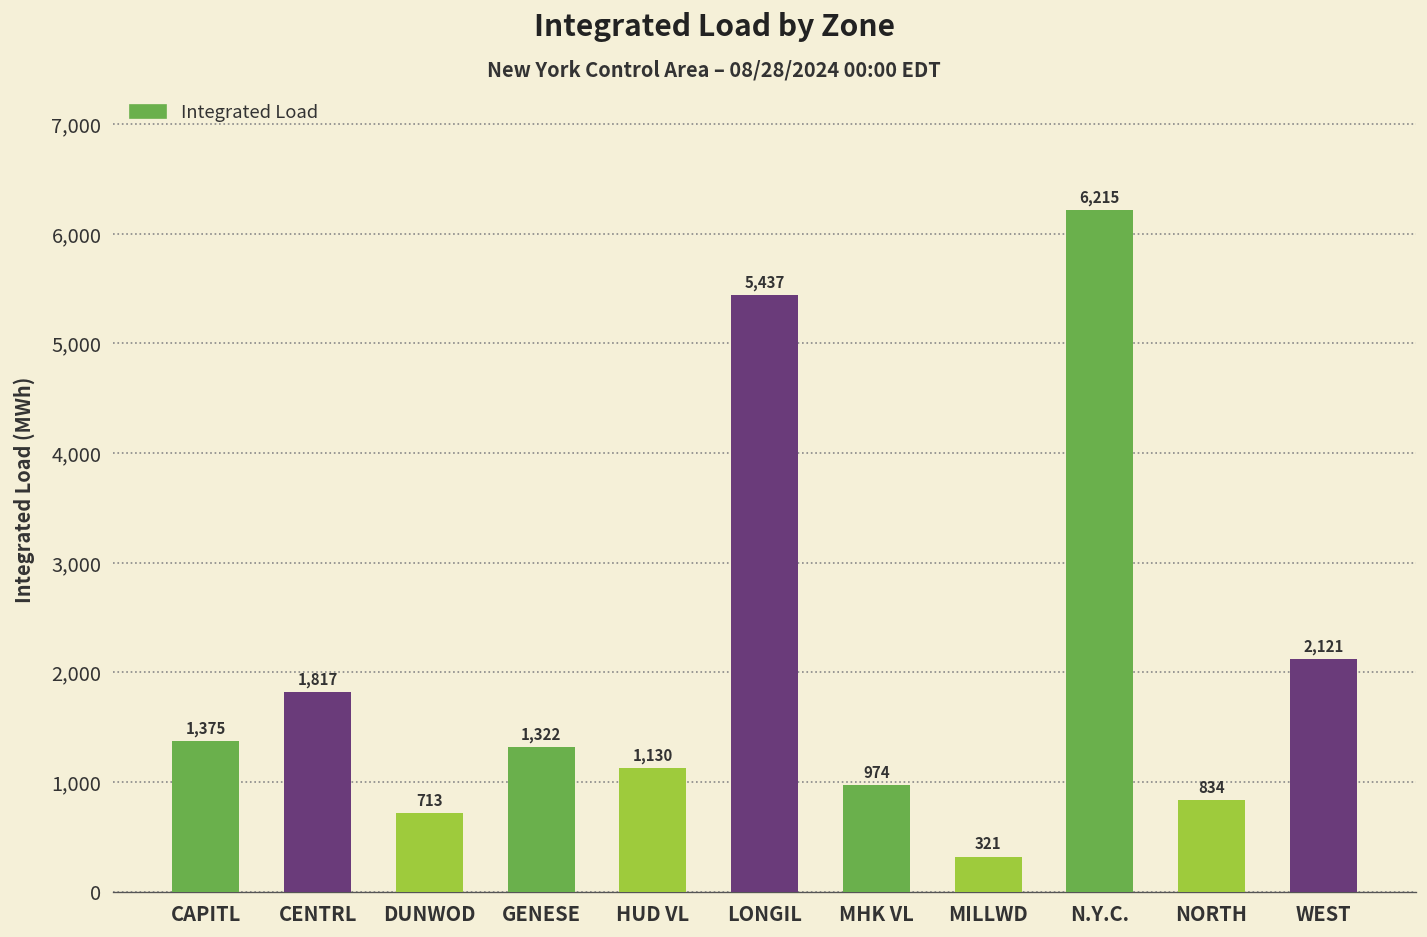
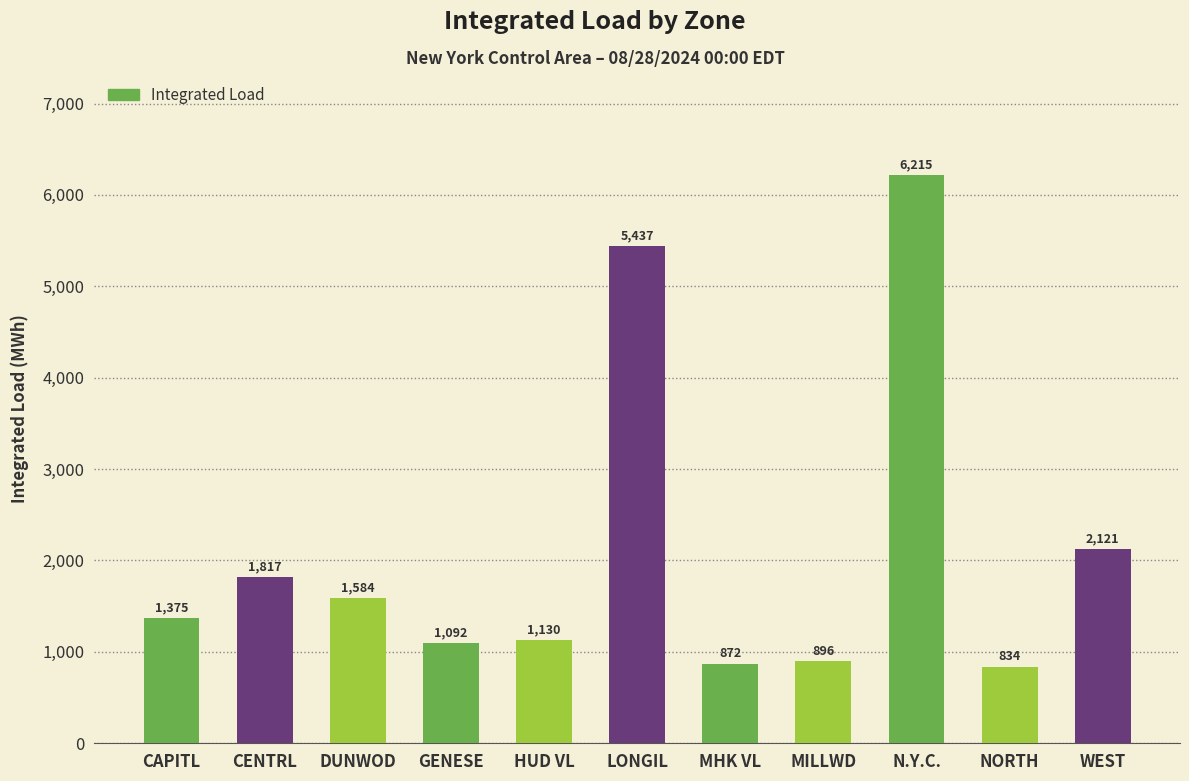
  {
    "CAPITL": "1,375",
    "CENTRL": "1,817",
-   "DUNWOD": "713",
-   "GENESE": "1,322",
+   "DUNWOD": "1,584",
+   "GENESE": "1,092",
    "HUD VL": "1,130",
    "LONGIL": "5,437",
-   "MHK VL": "974",
-   "MILLWD": "321",
+   "MHK VL": "872",
+   "MILLWD": "896",
    "N.Y.C.": "6,215",
    "NORTH": "834",
    "WEST": "2,121"
  }
